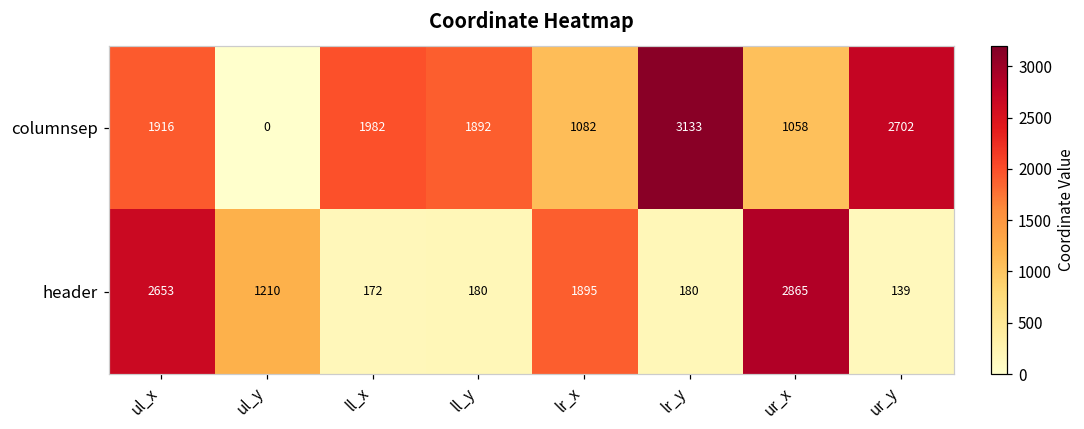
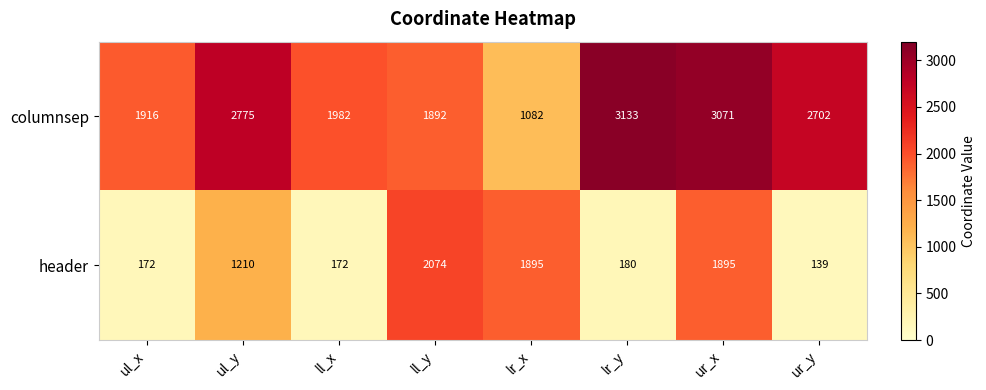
  {
    "columnsep": {
      "ul_x": 1916,
-     "ul_y": 0,
+     "ul_y": 2775,
      "ll_x": 1982,
      "ll_y": 1892,
      "lr_x": 1082,
      "lr_y": 3133,
-     "ur_x": 1058,
+     "ur_x": 3071,
      "ur_y": 2702
    },
    "header": {
-     "ul_x": 2653,
+     "ul_x": 172,
      "ul_y": 1210,
      "ll_x": 172,
-     "ll_y": 180,
+     "ll_y": 2074,
      "lr_x": 1895,
      "lr_y": 180,
-     "ur_x": 2865,
+     "ur_x": 1895,
      "ur_y": 139
    }
  }
